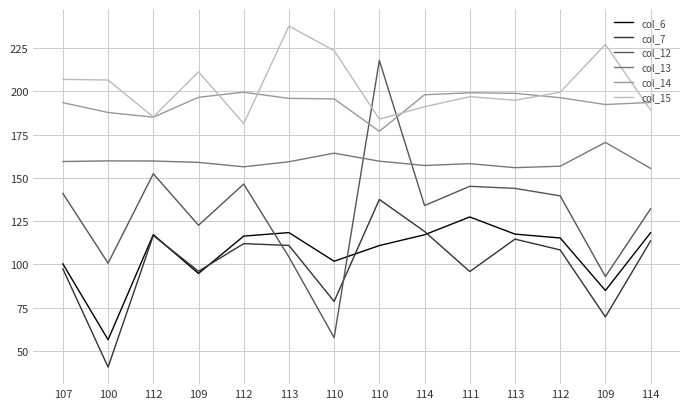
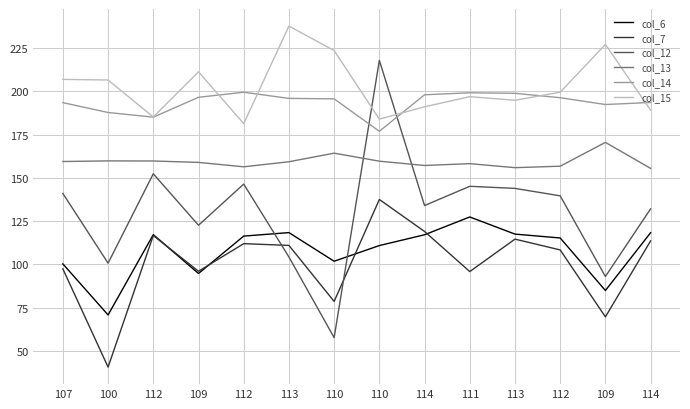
  {
    "col_6": {
      "107": 100,
-     "100": 56,
+     "100": 71,
      "111": 127
    }
  }
